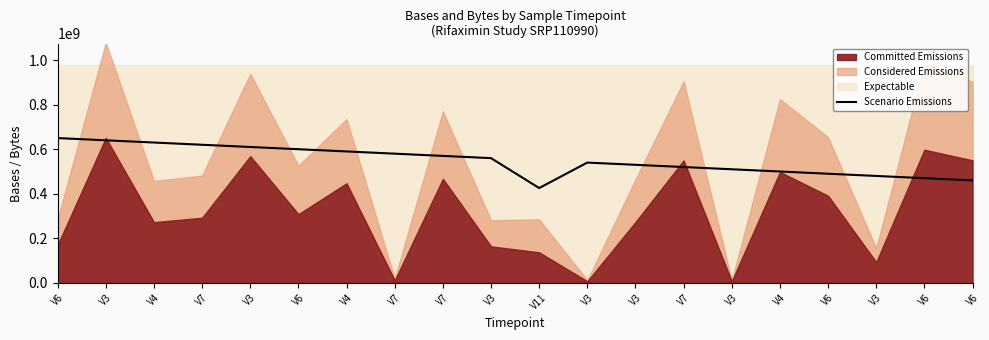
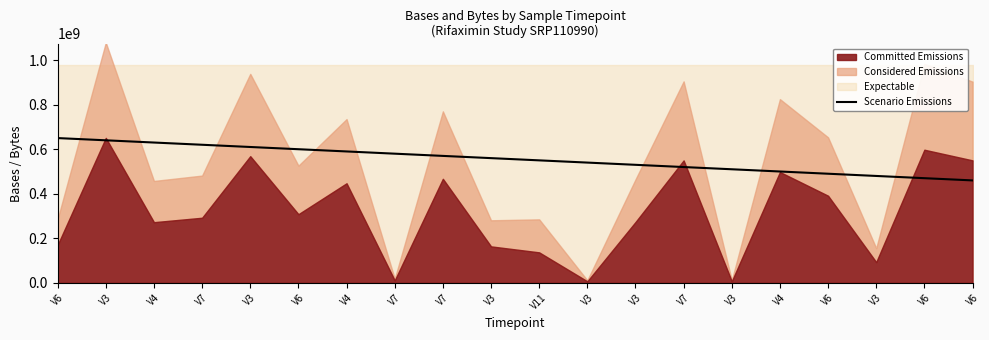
  {
    "Scenario Emissions": {
-     "V11": 430000000
+     "V11": 550000000
    },
    "Expectable": {
      "V11": 980000000
    },
    "Considered Emissions": {
      "V11": 150000000
    },
    "Committed Emissions": {
      "V11": 140000000
    }
  }
